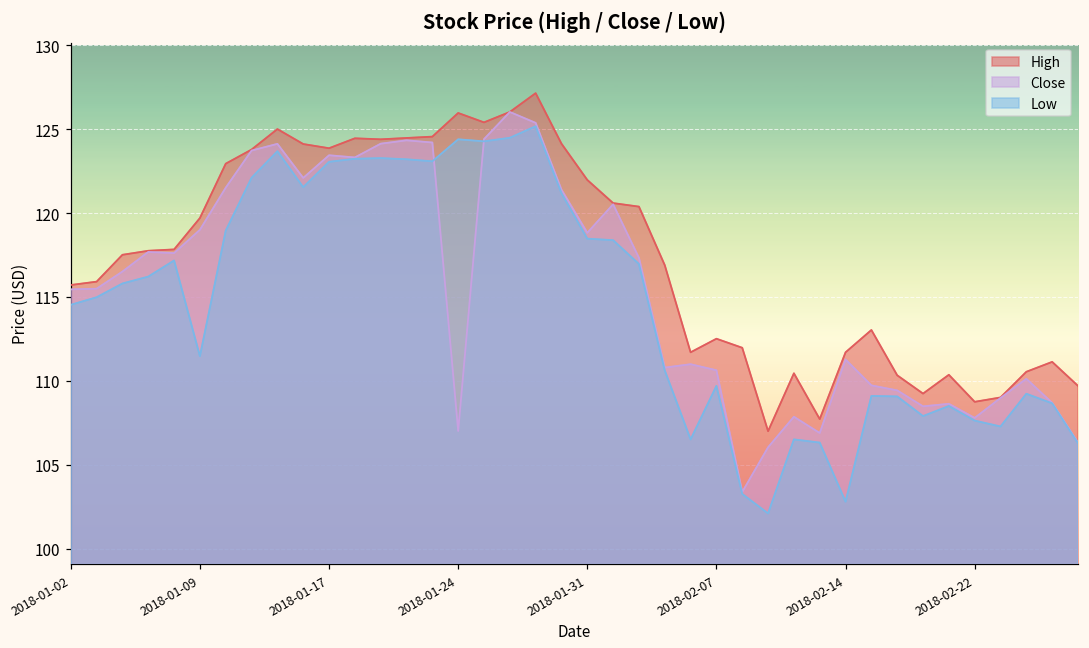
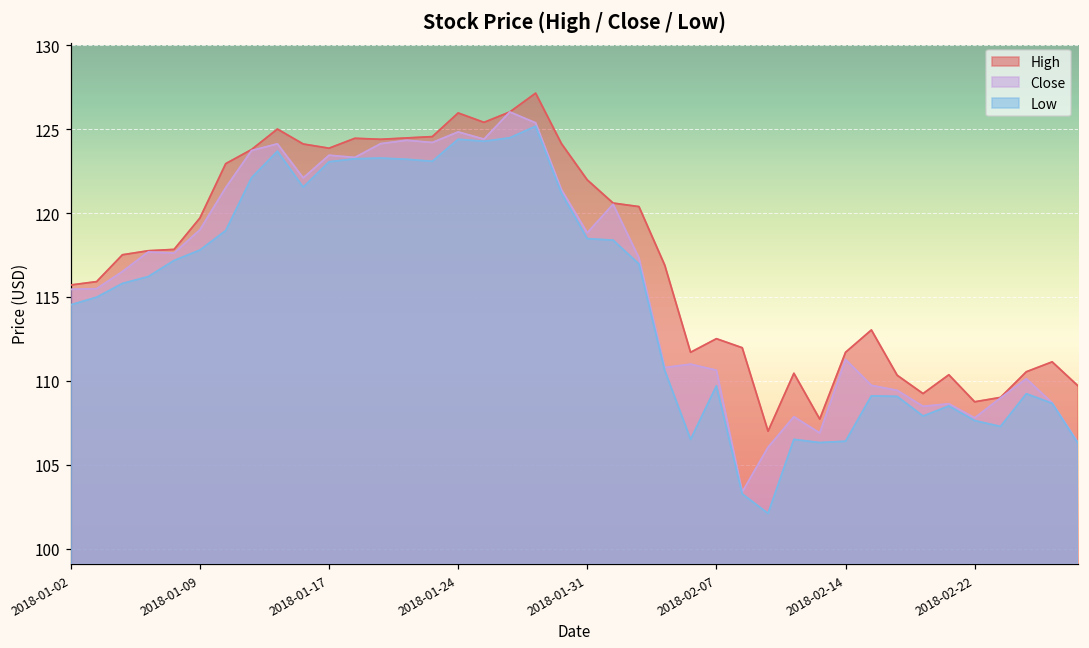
  {
    "High": {
      "2018-01-02": 115.7,
      "2018-01-09": 119.7,
      "2018-01-17": 123.9,
      "2018-01-24": 126.0,
      "2018-01-31": 122.0,
      "2018-02-07": 112.5,
      "2018-02-14": 111.7,
      "2018-02-22": 108.7
    },
    "Close": {
      "2018-01-02": 115.4,
      "2018-01-09": 119.0,
      "2018-01-17": 123.4,
-     "2018-01-24": 107.0,
+     "2018-01-24": 124.8,
      "2018-01-31": 118.8,
      "2018-02-07": 110.6,
      "2018-02-14": 111.3
    },
    "Low": {
      "2018-01-02": 114.5,
-     "2018-01-09": 111.5,
+     "2018-01-09": 117.8,
      "2018-01-17": 123.0,
      "2018-01-24": 124.4,
      "2018-01-31": 118.5,
      "2018-02-07": 109.7,
-     "2018-02-14": 102.8
+     "2018-02-14": 106.4
    }
  }
